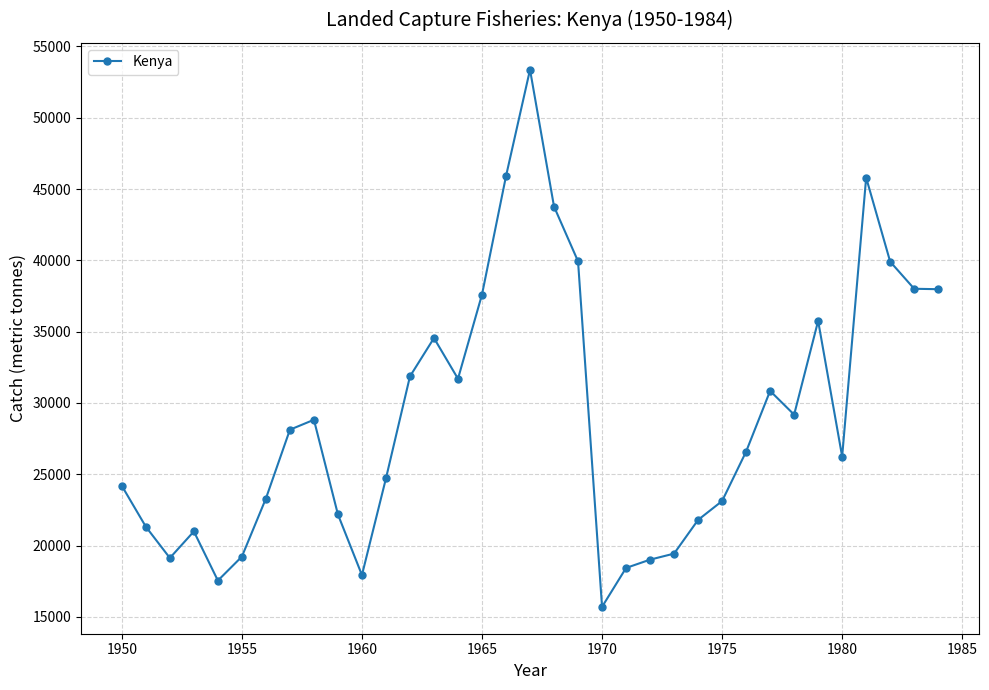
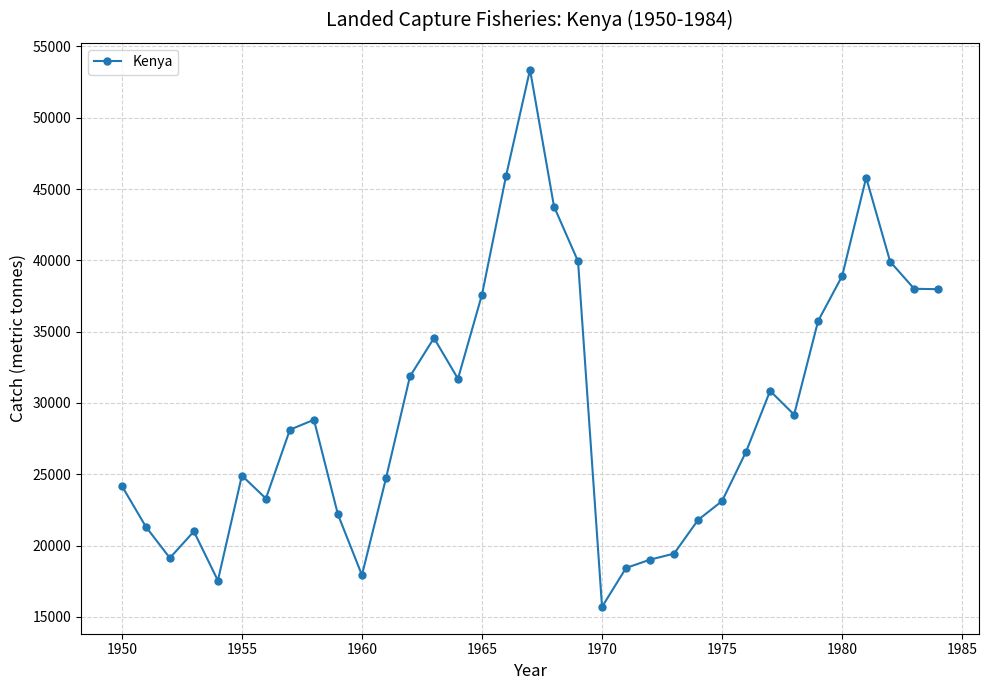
  {
    "1950": 24200,
-   "1955": 19200,
+   "1955": 24900,
    "1960": 17900,
    "1965": 37600,
    "1970": 15700,
    "1975": 23100,
-   "1980": 26200
+   "1980": 38900
  }
